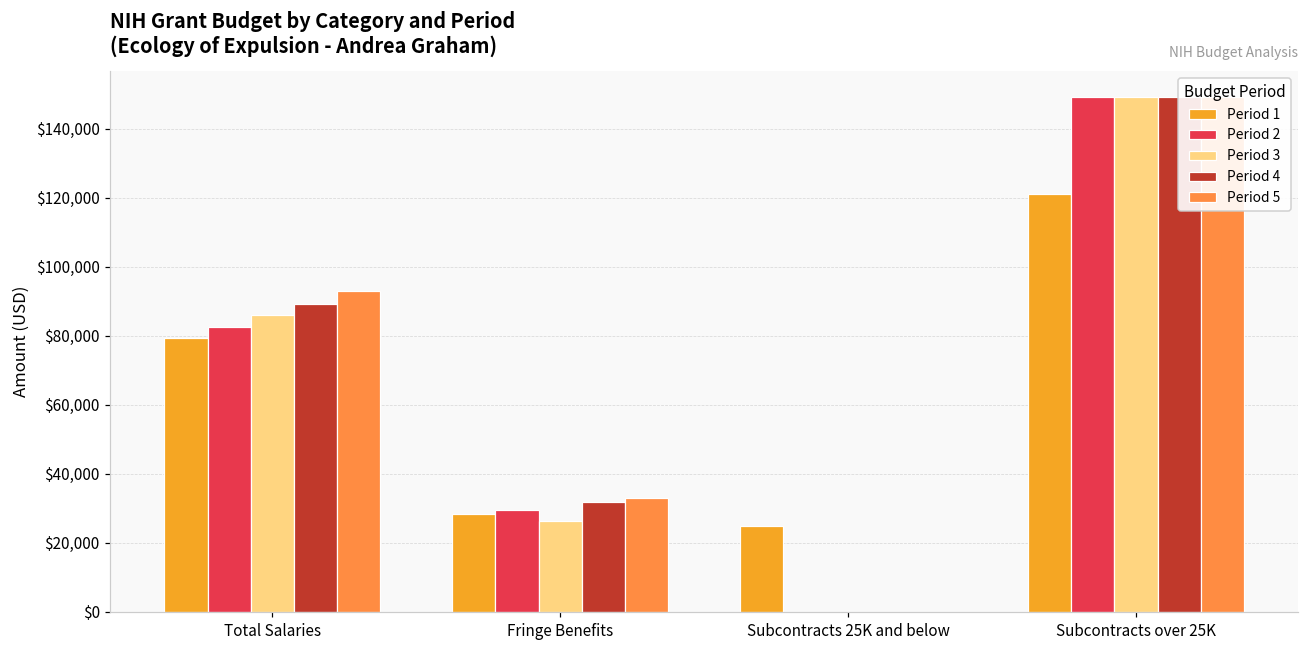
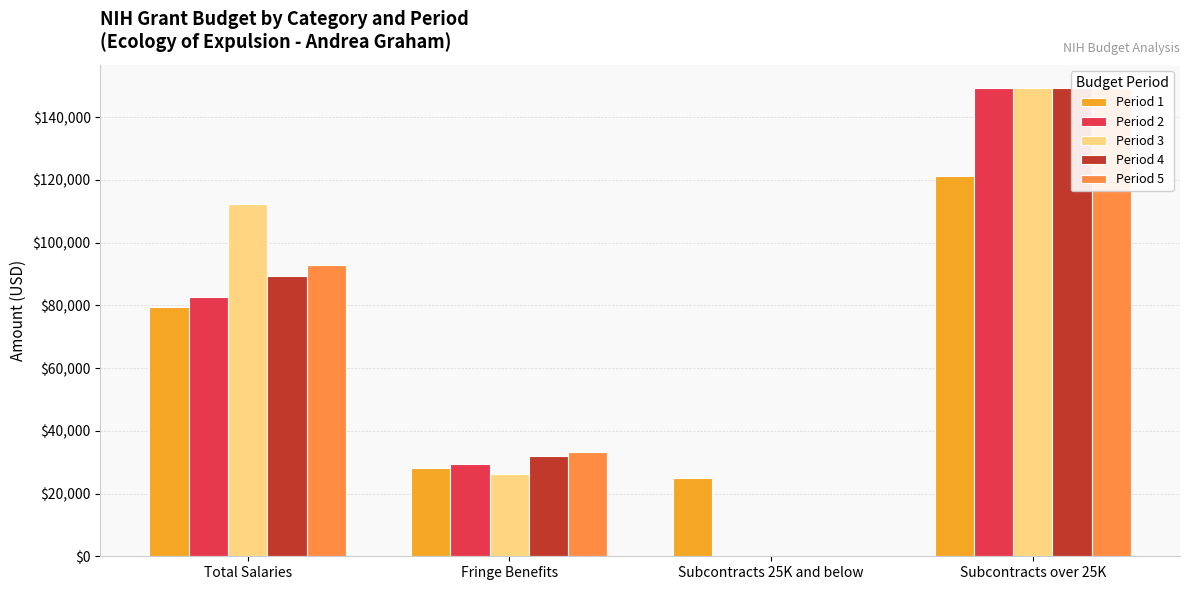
  {
    "Period 3": {
-     "Total Salaries": "$86,000",
+     "Total Salaries": "$112,000",
      "Fringe Benefits": "$26,000",
      "Subcontracts 25K and below": "$0",
      "Subcontracts over 25K": "$149,000"
    }
  }
